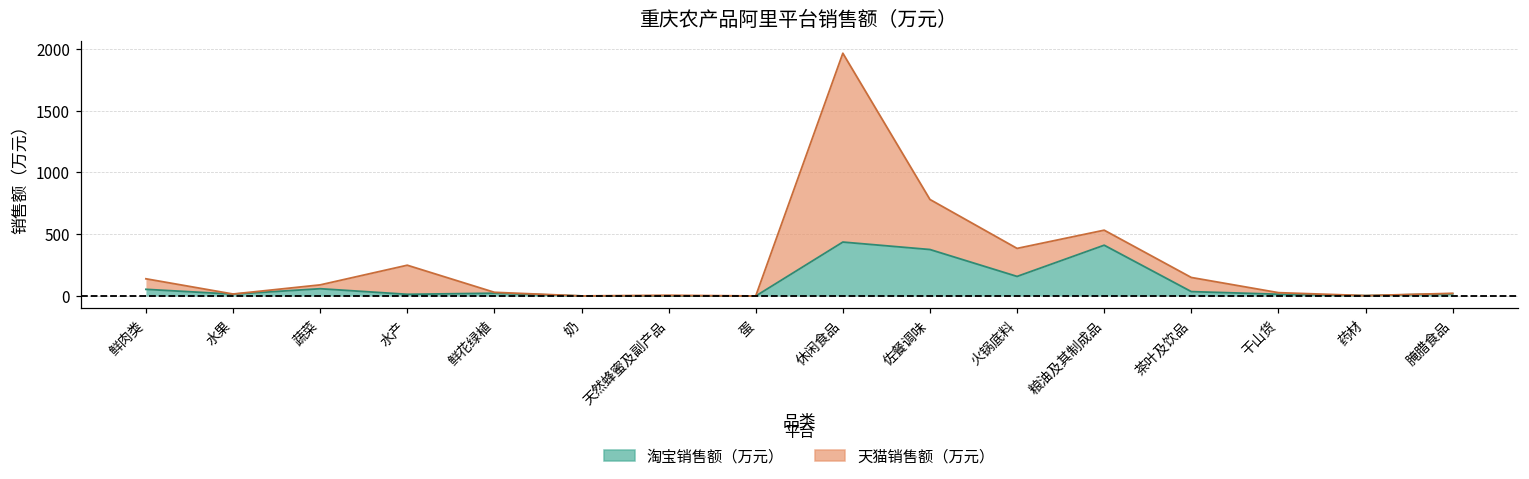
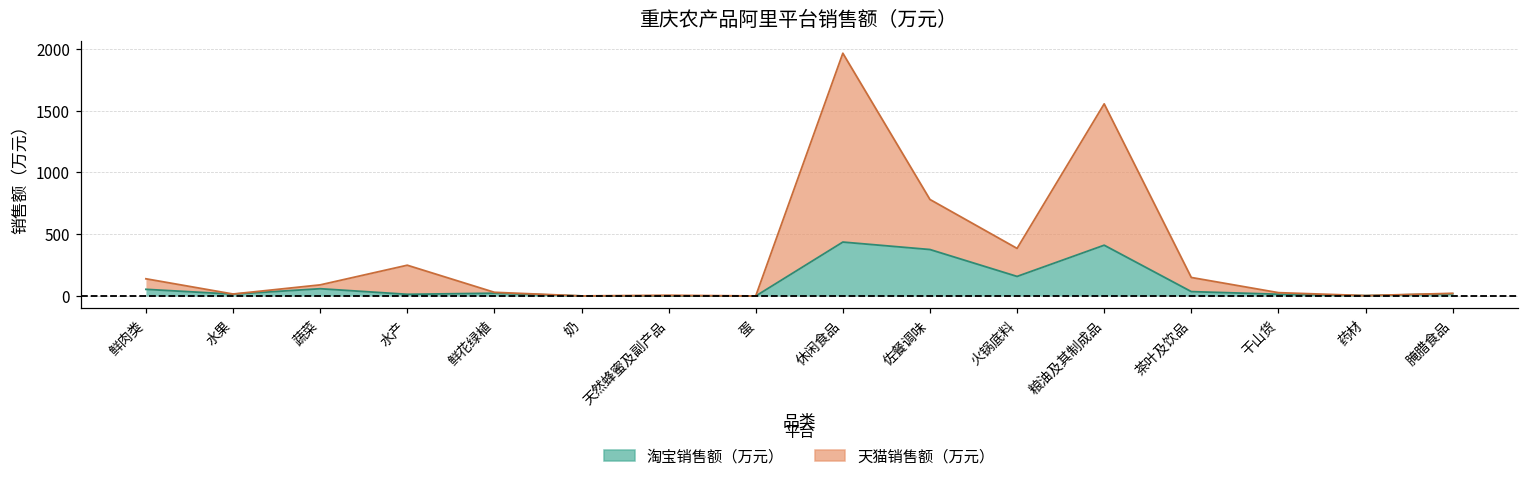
  {
    "淘宝销售额（万元）": {
      "鲜肉类": 50,
      "蔬菜": 60,
      "水产": 10,
      "休闲食品": 440,
      "佐餐调味": 380,
      "火锅底料": 160,
      "粮油及其制成品": 410,
      "茶叶及饮品": 40
    },
    "天猫销售额（万元）": {
      "鲜肉类": 90,
      "蔬菜": 30,
      "水产": 240,
      "休闲食品": 1530,
      "佐餐调味": 400,
      "火锅底料": 230,
-     "粮油及其制成品": 120,
+     "粮油及其制成品": 1140,
      "茶叶及饮品": 110
    }
  }
